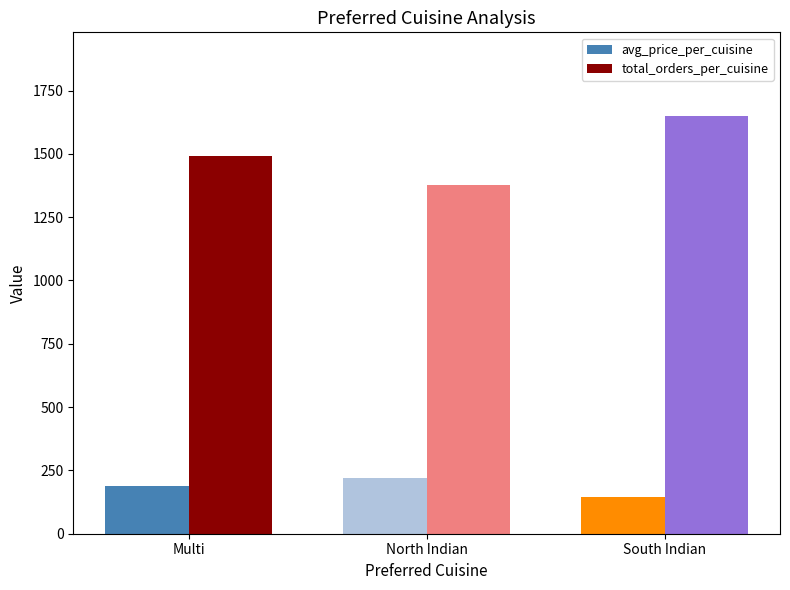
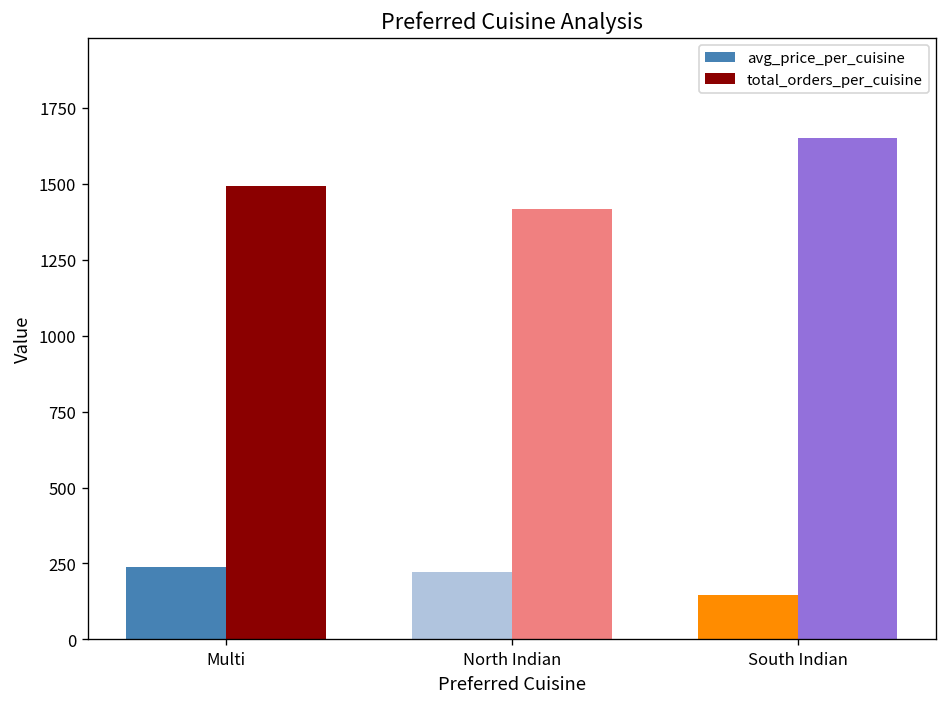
  {
    "avg_price_per_cuisine": {
-     "Multi": 190,
+     "Multi": 240,
      "North Indian": 220,
      "South Indian": 150
    },
    "total_orders_per_cuisine": {
      "Multi": 1490,
-     "North Indian": 1380,
+     "North Indian": 1420,
      "South Indian": 1650
    }
  }
